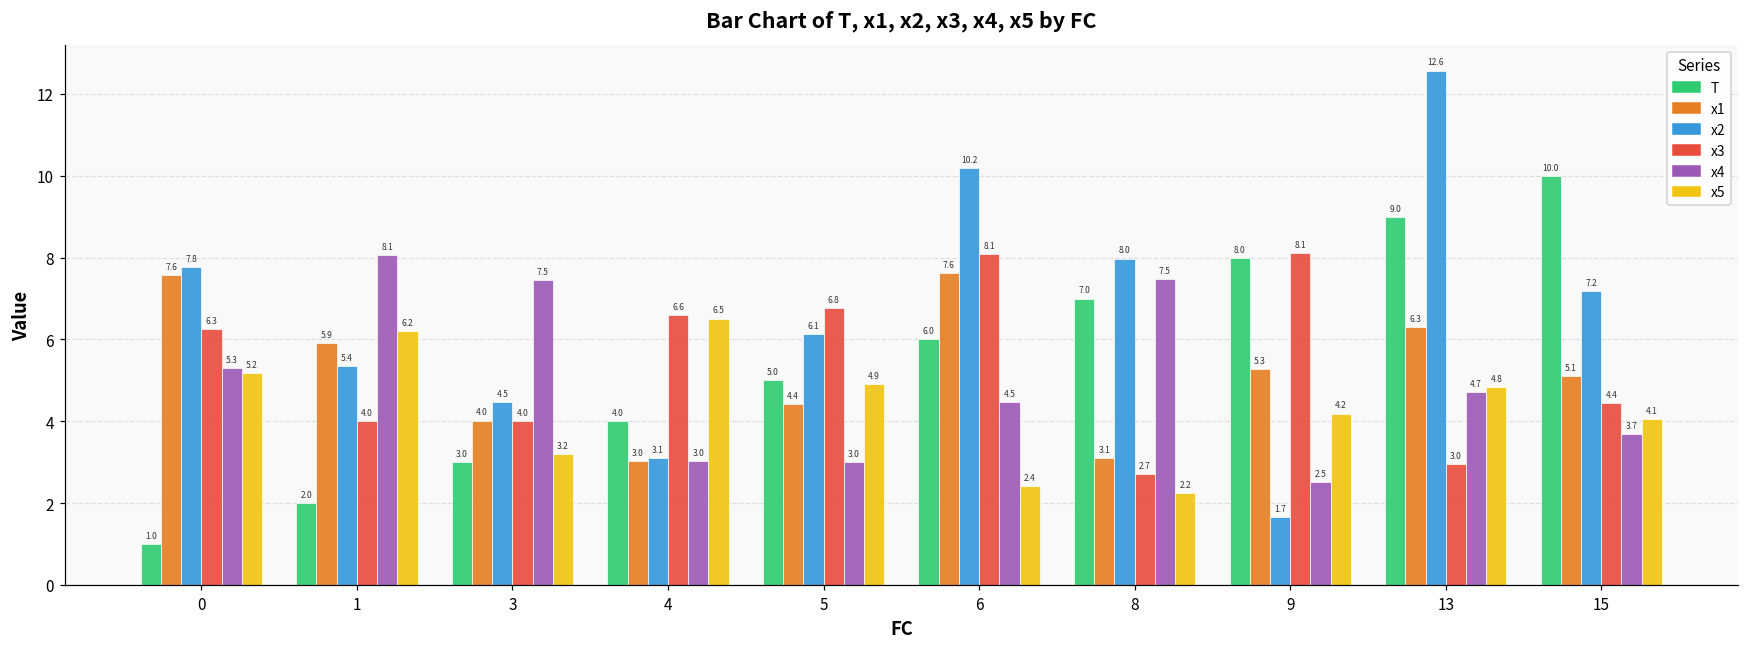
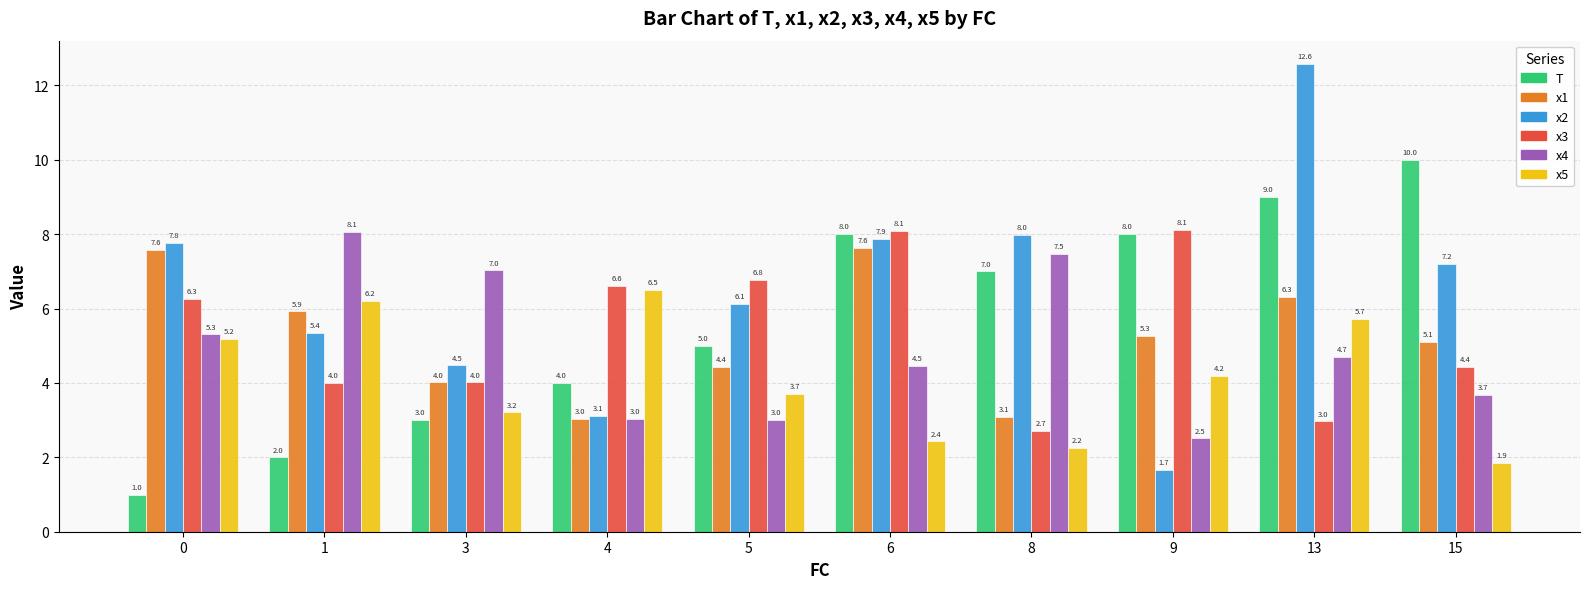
  {
    "T": {
      "0": 1.0,
      "1": 2.0,
      "3": 3.0,
      "4": 4.0,
      "5": 5.0,
-     "6": 6.0,
+     "6": 8.0,
      "8": 7.0,
      "9": 8.0,
      "13": 9.0,
      "15": 10.0
    },
    "x2": {
      "0": 7.8,
      "1": 5.4,
      "3": 4.5,
      "4": 3.1,
      "5": 6.1,
-     "6": 10.2,
+     "6": 7.9,
      "8": 8.0,
      "9": 1.7,
      "13": 12.6,
      "15": 7.2
    },
    "x4": {
      "0": 5.3,
      "1": 8.1,
-     "3": 7.5,
+     "3": 7.0,
      "4": 3.0,
      "5": 3.0,
      "6": 4.5,
      "8": 7.5,
      "9": 2.5,
      "13": 4.7,
      "15": 3.7
    },
    "x5": {
      "0": 5.2,
      "1": 6.2,
      "3": 3.2,
      "4": 6.5,
-     "5": 4.9,
+     "5": 3.7,
      "6": 2.4,
      "8": 2.2,
      "9": 4.2,
-     "13": 4.8,
-     "15": 4.1
+     "13": 5.7,
+     "15": 1.9
    }
  }
